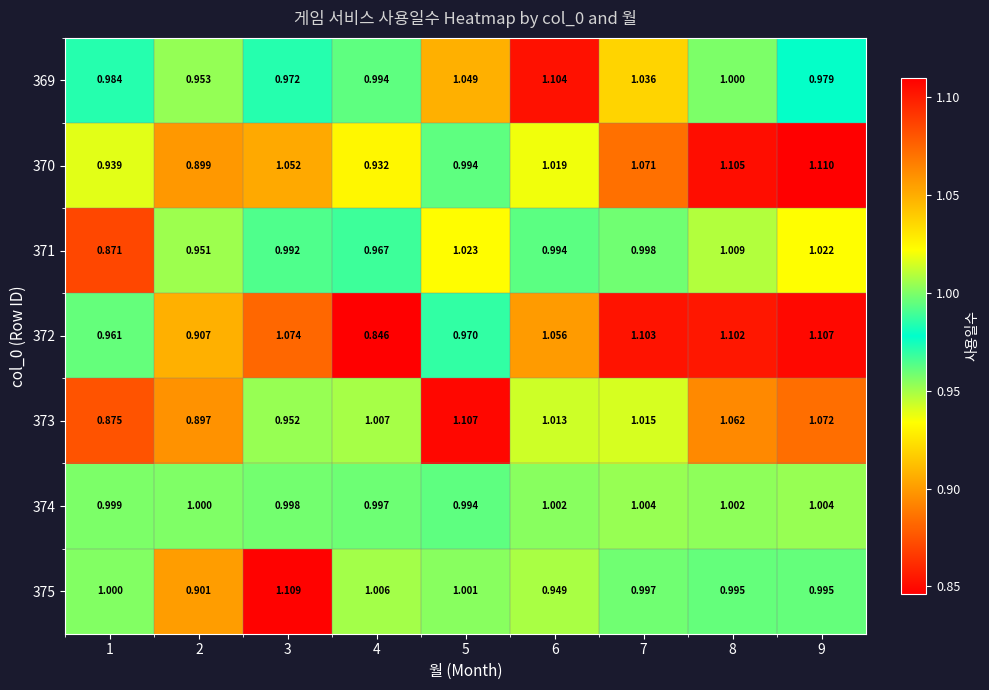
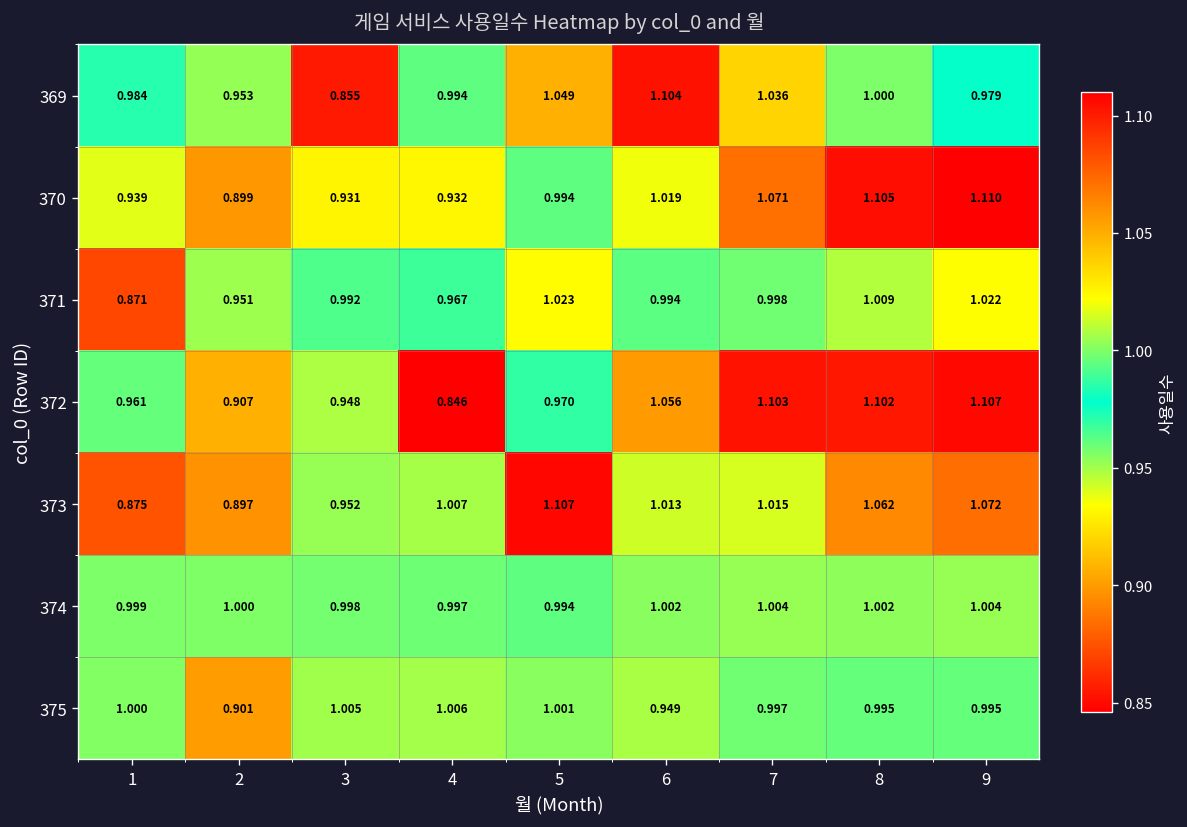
  {
    "369": {
      "1": 0.984,
      "2": 0.953,
-     "3": 0.972,
+     "3": 0.855,
      "4": 0.994,
      "5": 1.049,
      "6": 1.104,
      "7": 1.036,
      "8": 1.000,
      "9": 0.979
    },
    "370": {
      "1": 0.939,
      "2": 0.899,
-     "3": 1.052,
+     "3": 0.931,
      "4": 0.932,
      "5": 0.994,
      "6": 1.019,
      "7": 1.071,
      "8": 1.105,
      "9": 1.110
    },
    "371": {
      "1": 0.871,
      "2": 0.951,
      "3": 0.992,
      "4": 0.967,
      "5": 1.023,
      "6": 0.994,
      "7": 0.998,
      "8": 1.009,
      "9": 1.022
    },
    "372": {
      "1": 0.961,
      "2": 0.907,
-     "3": 1.074,
+     "3": 0.948,
      "4": 0.846,
      "5": 0.970,
      "6": 1.056,
      "7": 1.103,
      "8": 1.102,
      "9": 1.107
    },
    "373": {
      "1": 0.875,
      "2": 0.897,
      "3": 0.952,
      "4": 1.007,
      "5": 1.107,
      "6": 1.013,
      "7": 1.015,
      "8": 1.062,
      "9": 1.072
    },
    "374": {
      "1": 0.999,
      "2": 1.000,
      "3": 0.998,
      "4": 0.997,
      "5": 0.994,
      "6": 1.002,
      "7": 1.004,
      "8": 1.002,
      "9": 1.004
    },
    "375": {
      "1": 1.000,
      "2": 0.901,
-     "3": 1.109,
+     "3": 1.005,
      "4": 1.006,
      "5": 1.001,
      "6": 0.949,
      "7": 0.997,
      "8": 0.995,
      "9": 0.995
    }
  }
